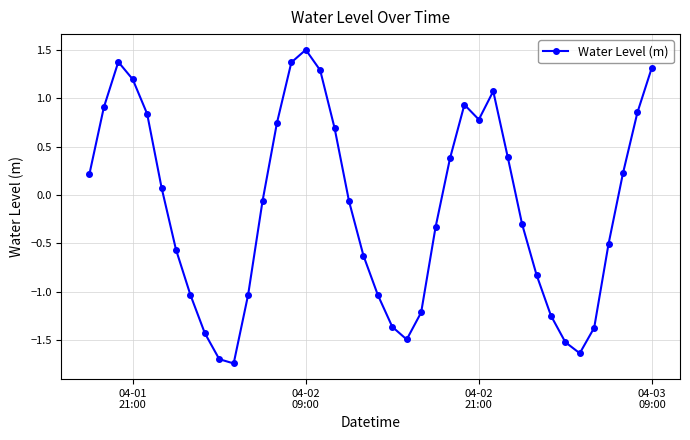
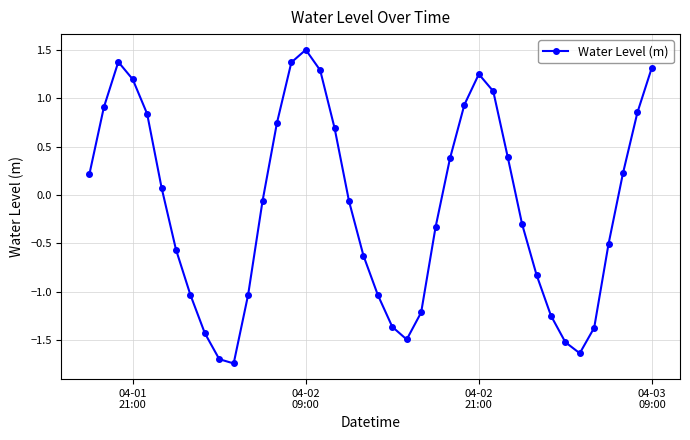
  {
    "04-01 21:00": 1.2,
    "04-02 09:00": 1.5,
-   "04-02 21:00": 0.8,
+   "04-02 21:00": 1.3,
    "04-03 09:00": 1.3
  }
